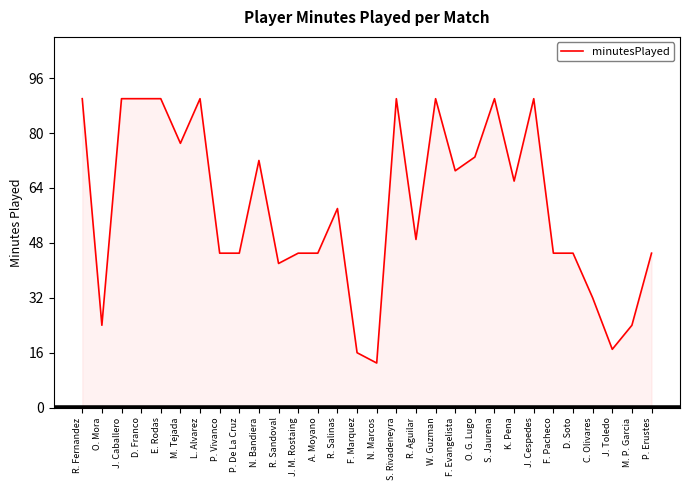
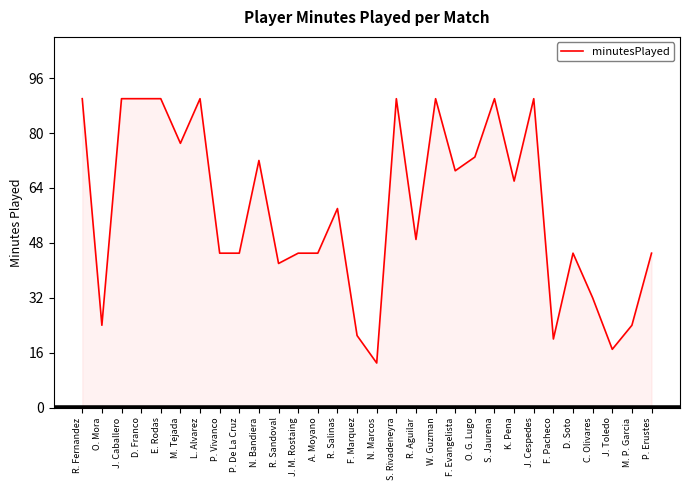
  {
    "R. Fernandez": 90,
    "O. Mora": 24,
    "J. Caballero": 90,
    "D. Franco": 90,
    "E. Rodas": 90,
    "M. Tejada": 77,
    "L. Alvarez": 90,
    "P. Vivanco": 45,
    "P. De La Cruz": 45,
    "N. Bandiera": 72,
    "R. Sandoval": 42,
    "J. M. Rostaing": 45,
    "A. Moyano": 45,
    "R. Salinas": 58,
-   "F. Marquez": 16,
+   "F. Marquez": 21,
    "N. Marcos": 13,
    "S. Rivadeneyra": 90,
    "R. Aguilar": 49,
    "W. Guzman": 90,
    "F. Evangelista": 69,
    "O. G. Lugo": 73,
    "S. Jaurena": 90,
    "K. Pena": 66,
    "J. Cespedes": 90,
-   "F. Pacheco": 45,
+   "F. Pacheco": 20,
    "D. Soto": 45,
    "C. Olivares": 32,
    "J. Toledo": 17,
    "M. P. Garcia": 24,
    "P. Erustes": 45
  }
